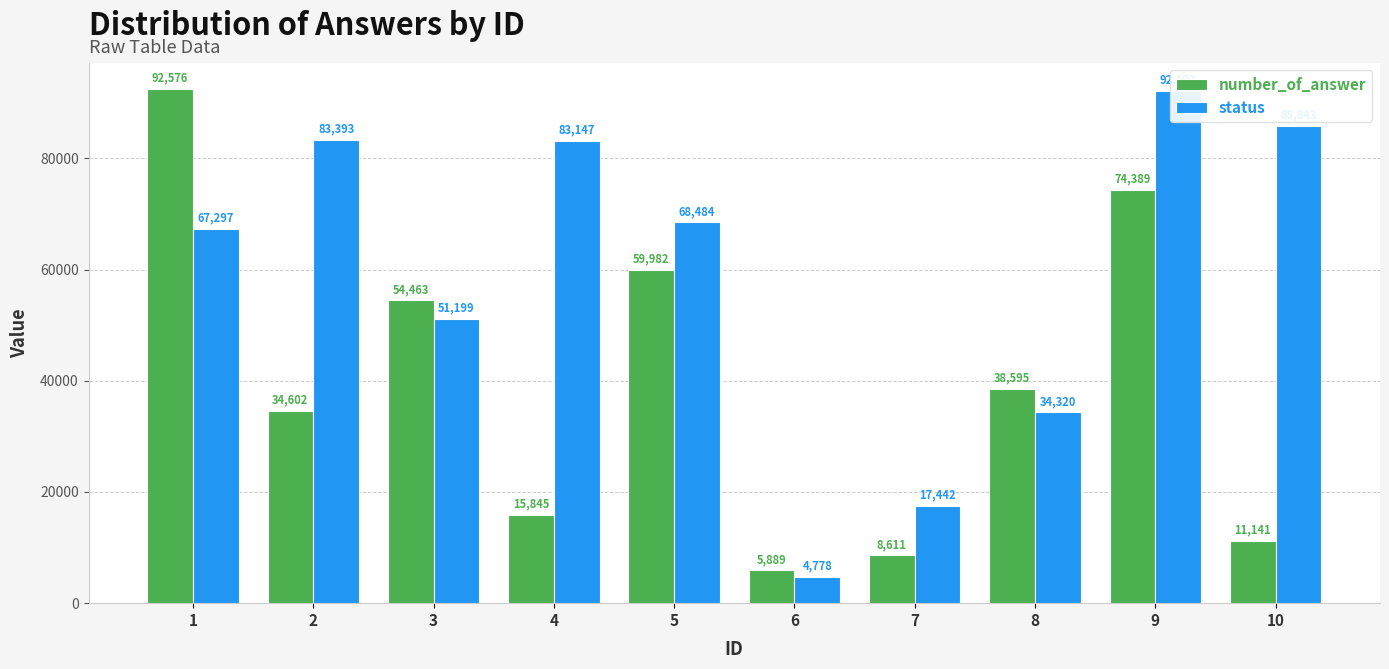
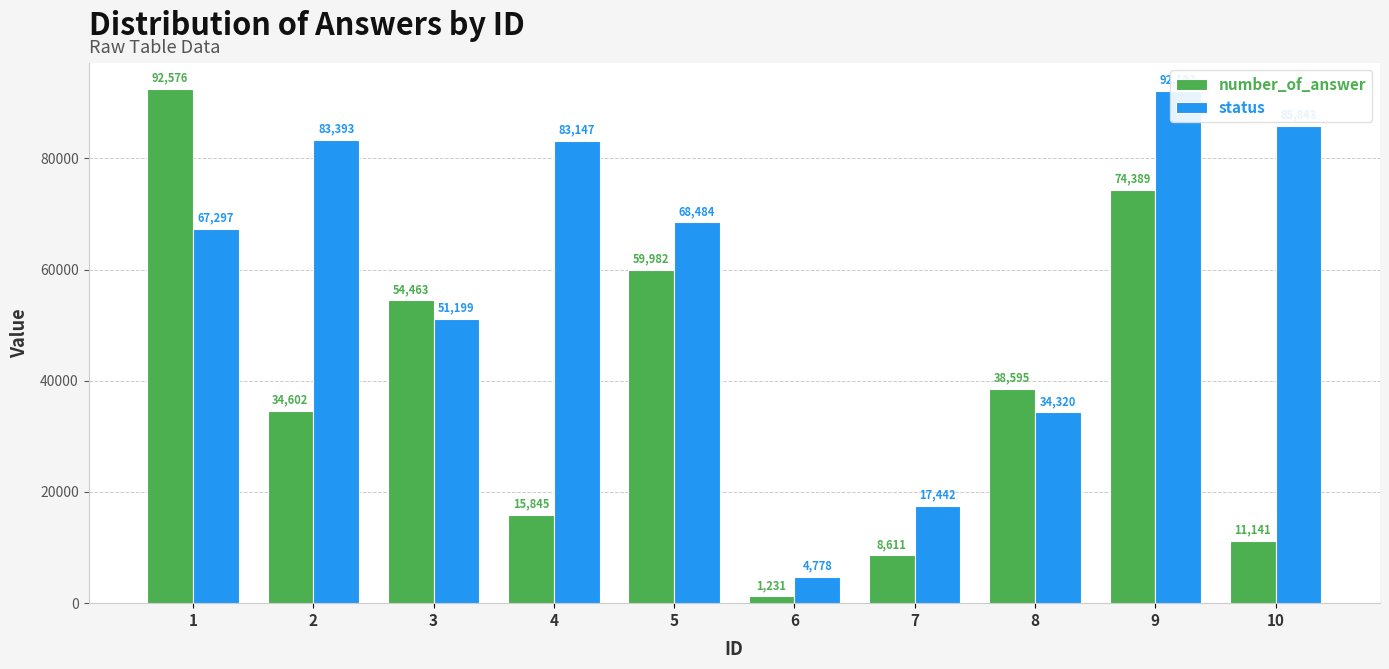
  {
    "number_of_answer": {
      "1": "92,576",
      "2": "34,602",
      "3": "54,463",
      "4": "15,845",
      "5": "59,982",
-     "6": "5,889",
+     "6": "1,231",
      "7": "8,611",
      "8": "38,595",
      "9": "74,389",
      "10": "11,141"
    },
    "status": {
      "1": "67,297",
      "2": "83,393",
      "3": "51,199",
      "4": "83,147",
      "5": "68,484",
      "6": "4,778",
      "7": "17,442",
      "8": "34,320"
    }
  }
